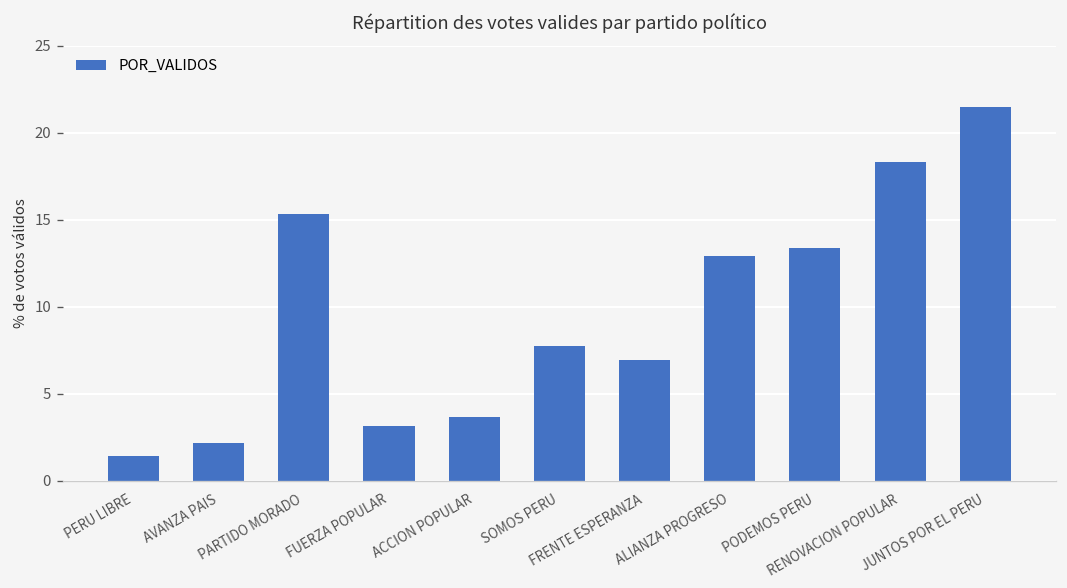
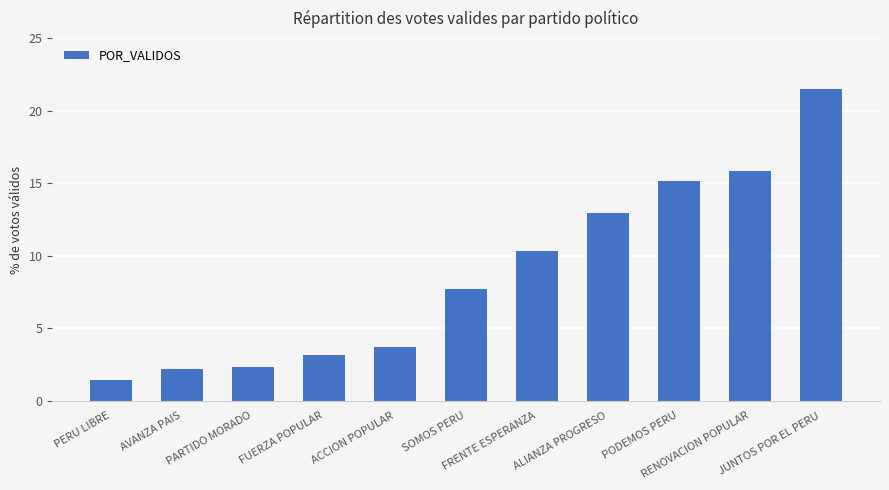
  {
    "PERU LIBRE": 1.4,
    "AVANZA PAIS": 2.2,
-   "PARTIDO MORADO": 15.3,
+   "PARTIDO MORADO": 2.3,
    "FUERZA POPULAR": 3.1,
    "ACCION POPULAR": 3.7,
    "SOMOS PERU": 7.7,
-   "FRENTE ESPERANZA": 6.9,
+   "FRENTE ESPERANZA": 10.3,
    "ALIANZA PROGRESO": 12.9,
-   "PODEMOS PERU": 13.4,
-   "RENOVACION POPULAR": 18.3,
+   "PODEMOS PERU": 15.1,
+   "RENOVACION POPULAR": 15.8,
    "JUNTOS POR EL PERU": 21.5
  }
